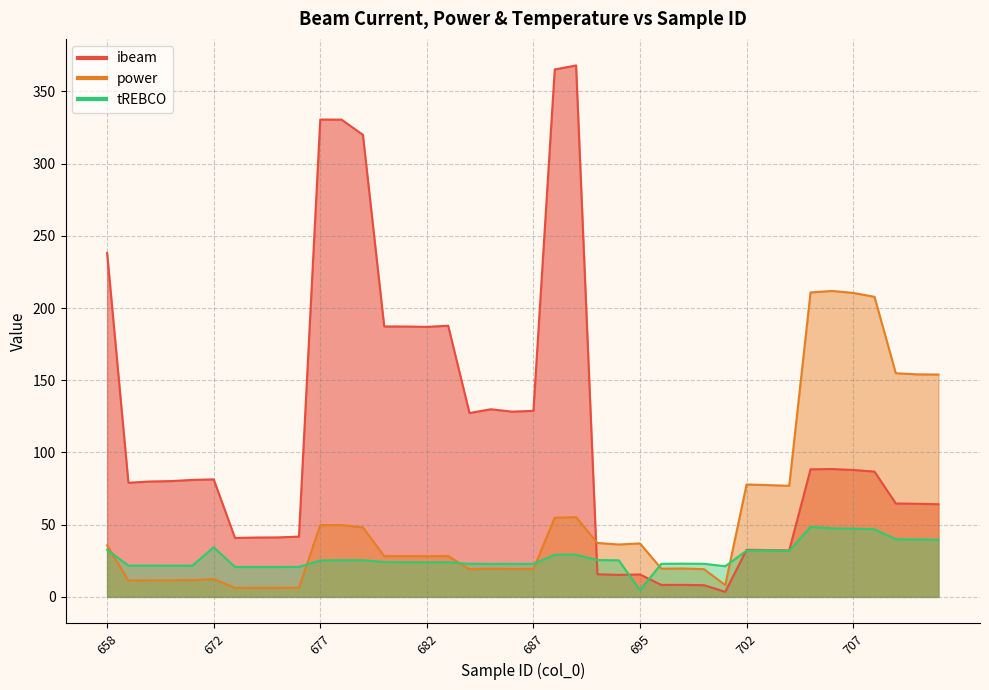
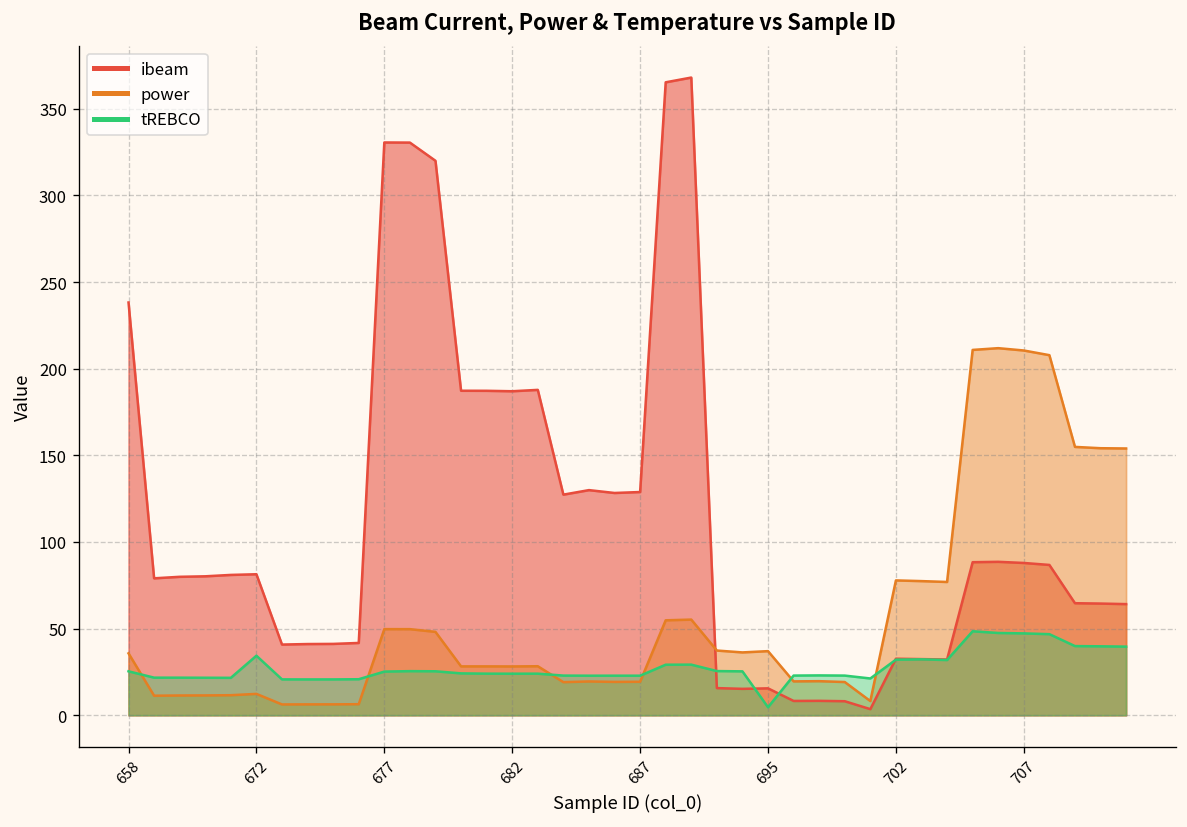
  {
    "tREBCO": {
-     "658": 33,
+     "658": 25,
      "672": 34,
      "677": 25,
      "682": 24,
      "687": 23,
      "695": 5,
      "707": 47
    }
  }
